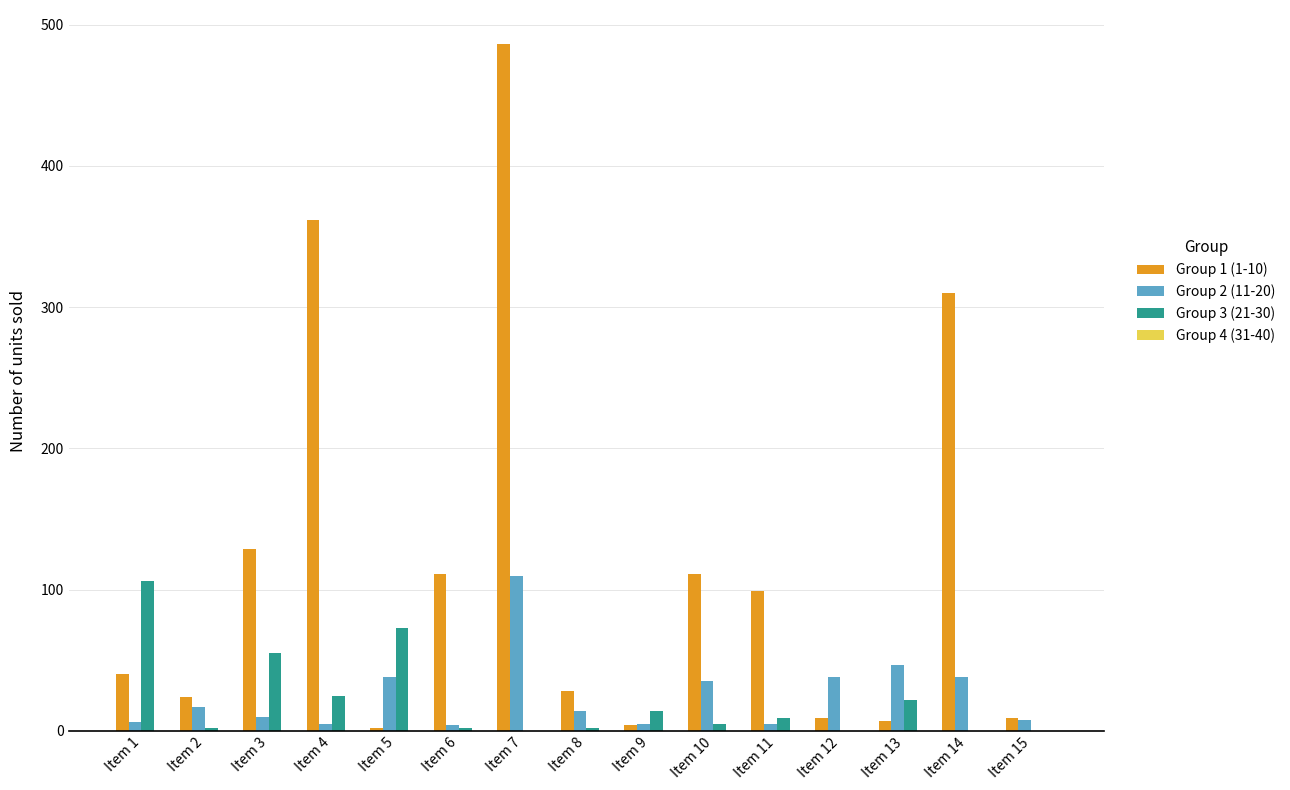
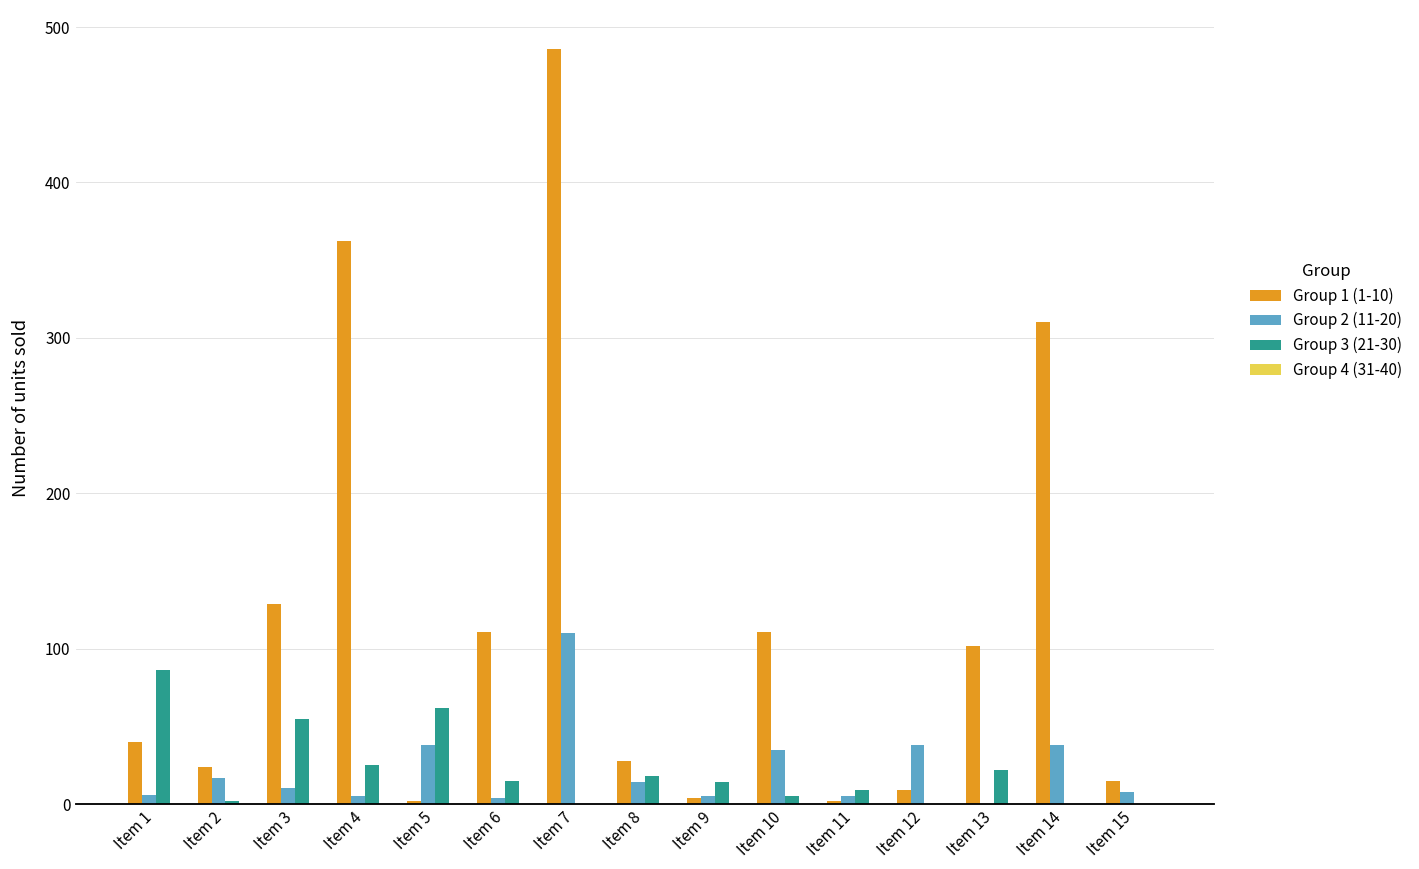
  {
    "Group 1 (1-10)": {
      "Item 1": 40,
      "Item 2": 24,
      "Item 3": 129,
      "Item 4": 362,
      "Item 5": 2,
      "Item 6": 111,
      "Item 7": 486,
      "Item 8": 28,
      "Item 9": 4,
      "Item 10": 111,
-     "Item 11": 99,
+     "Item 11": 2,
      "Item 12": 9,
-     "Item 13": 7,
+     "Item 13": 102,
      "Item 14": 310,
-     "Item 15": 9
+     "Item 15": 15
    },
    "Group 2 (11-20)": {
      "Item 1": 6,
      "Item 2": 17,
      "Item 3": 10,
      "Item 4": 5,
      "Item 5": 38,
      "Item 6": 4,
      "Item 7": 110,
      "Item 8": 14,
      "Item 9": 5,
      "Item 10": 35,
      "Item 11": 5,
      "Item 12": 38,
-     "Item 13": 47,
+     "Item 13": 0,
      "Item 14": 38,
      "Item 15": 8
    },
    "Group 3 (21-30)": {
-     "Item 1": 106,
+     "Item 1": 86,
      "Item 2": 2,
      "Item 3": 55,
      "Item 4": 25,
-     "Item 5": 73,
-     "Item 6": 2,
+     "Item 5": 62,
+     "Item 6": 15,
      "Item 7": 0,
-     "Item 8": 2,
+     "Item 8": 18,
      "Item 9": 14,
      "Item 10": 5,
      "Item 11": 9,
      "Item 12": 0,
      "Item 13": 22,
      "Item 14": 0,
      "Item 15": 0
    },
    "Group 4 (31-40)": {
      "Item 1": 0,
      "Item 2": 0,
      "Item 3": 0,
      "Item 4": 0,
      "Item 5": 0,
      "Item 6": 0,
      "Item 7": 0,
      "Item 8": 0,
      "Item 9": 0,
      "Item 10": 0,
      "Item 11": 0,
      "Item 12": 0,
      "Item 13": 0,
      "Item 14": 0,
      "Item 15": 0
    }
  }
